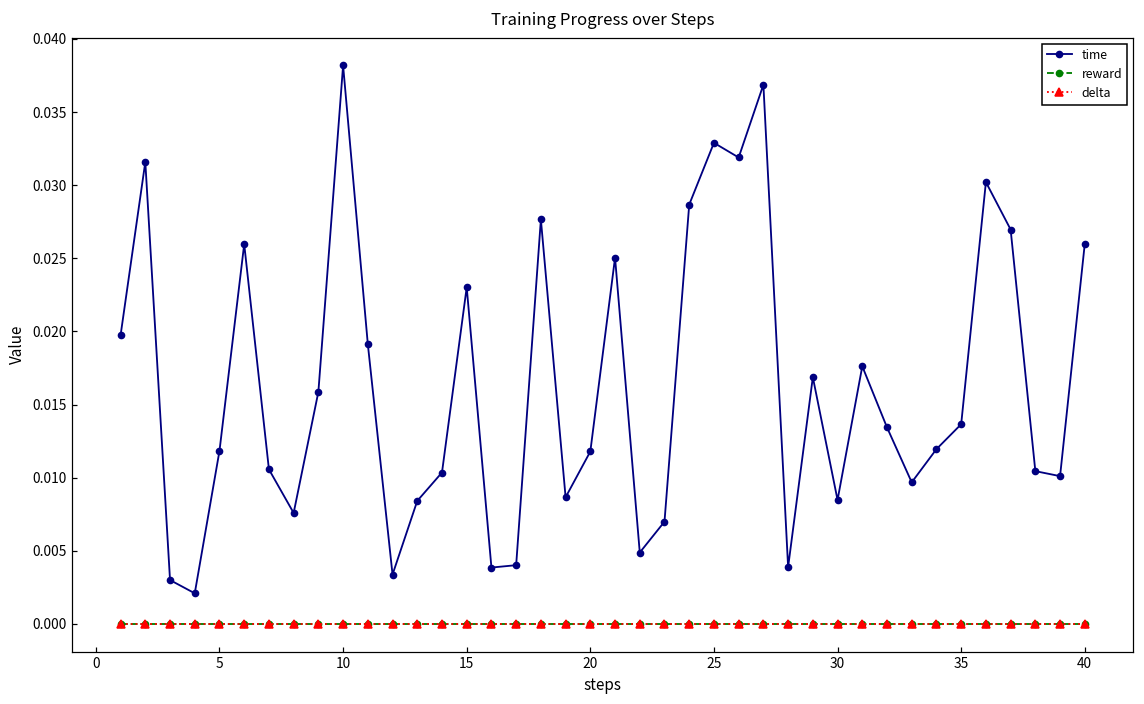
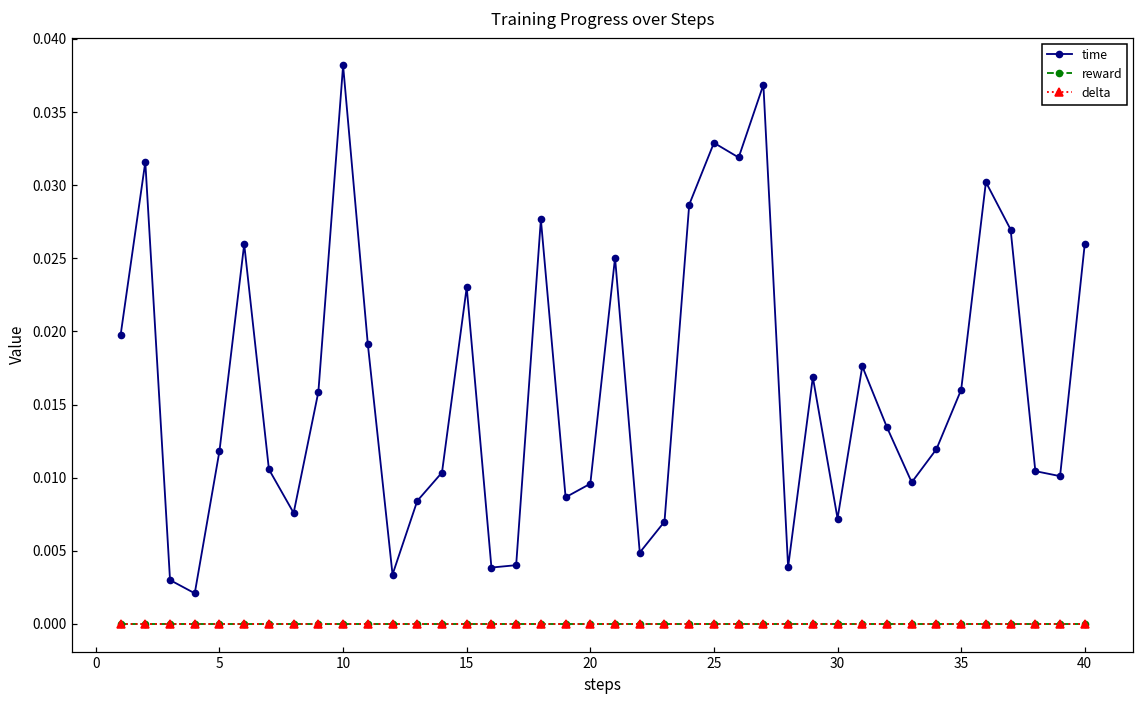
  {
    "time": {
      "5": 0.0118,
      "10": 0.0382,
      "15": 0.0230,
-     "20": 0.0118,
+     "20": 0.0096,
      "25": 0.0329,
-     "30": 0.0085,
-     "35": 0.0137,
+     "30": 0.0072,
+     "35": 0.0160,
      "40": 0.0260
    },
    "delta": {
      "5": 0.0000,
      "10": 0.0000,
      "15": 0.0000,
      "20": 0.0000,
      "25": 0.0000,
      "30": 0.0000,
      "35": 0.0000,
      "40": 0.0000
    }
  }
